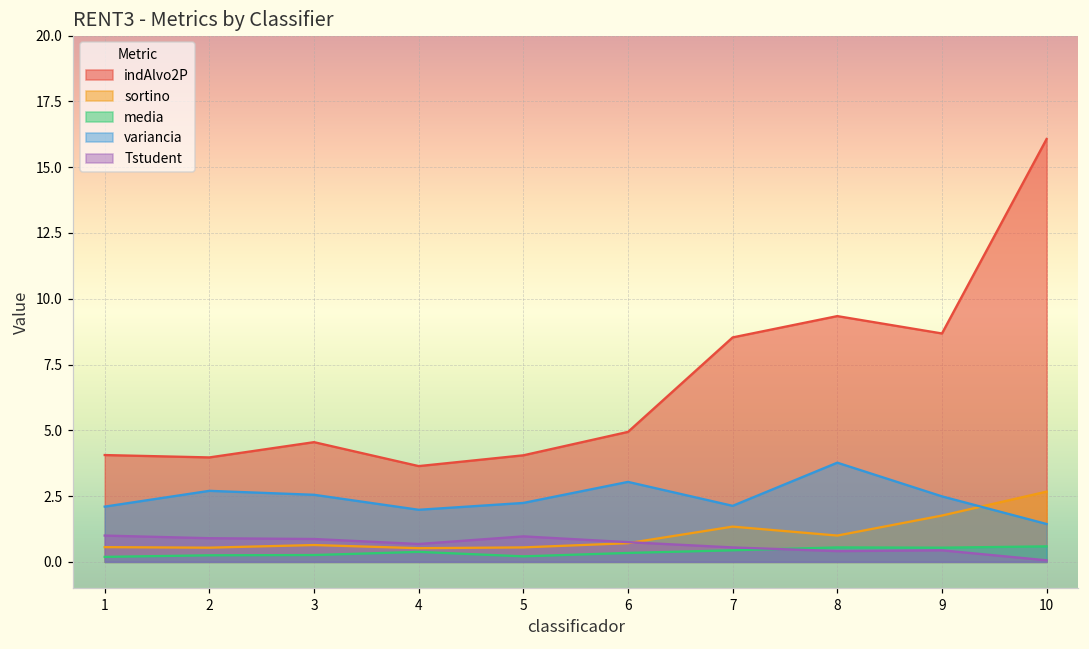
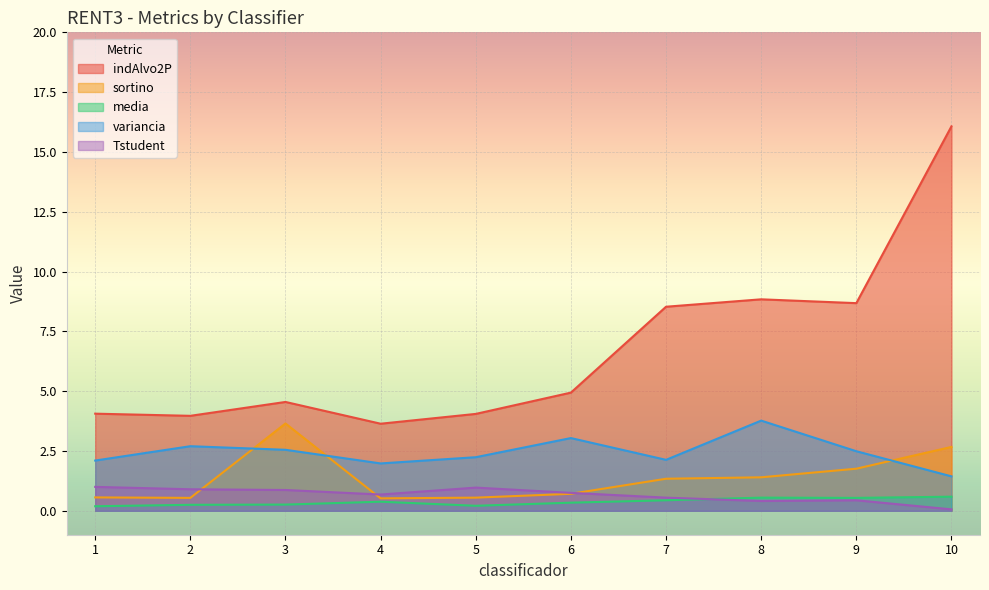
  {
    "indAlvo2P": {
      "1": 4.1,
      "2": 4.0,
      "3": 4.6,
      "4": 3.6,
      "5": 4.1,
      "6": 4.9,
      "7": 8.5,
-     "8": 9.3,
+     "8": 8.8,
      "9": 8.7,
      "10": 16.1
    },
    "sortino": {
      "1": 0.6,
      "2": 0.5,
-     "3": 0.6,
+     "3": 3.7,
      "4": 0.5,
      "5": 0.6,
      "7": 1.3,
-     "8": 1.0,
+     "8": 1.4,
      "9": 1.8,
      "10": 2.7
    },
    "media": {
      "1": 0.2,
      "2": 0.3,
      "3": 0.3,
      "4": 0.4,
      "5": 0.2,
      "6": 0.3,
      "7": 0.4,
      "8": 0.6,
      "10": 0.6
    },
    "variancia": {
      "1": 2.1,
      "2": 2.7,
      "3": 2.6,
      "4": 2.0,
      "5": 2.2,
      "6": 3.0,
      "7": 2.1,
      "8": 3.8,
      "9": 2.5,
      "10": 1.4
    },
    "Tstudent": {
      "1": 1.0,
      "2": 0.9,
      "3": 0.9,
      "4": 0.7,
      "5": 1.0,
      "7": 0.6,
      "8": 0.4,
      "10": 0.1
    }
  }
